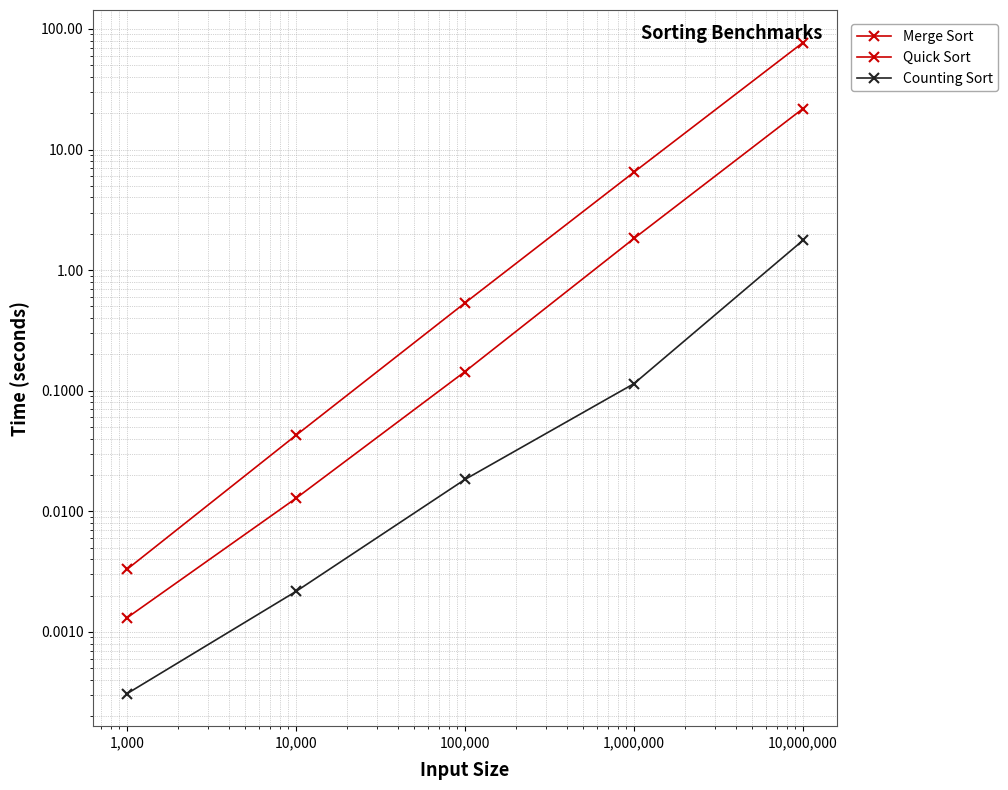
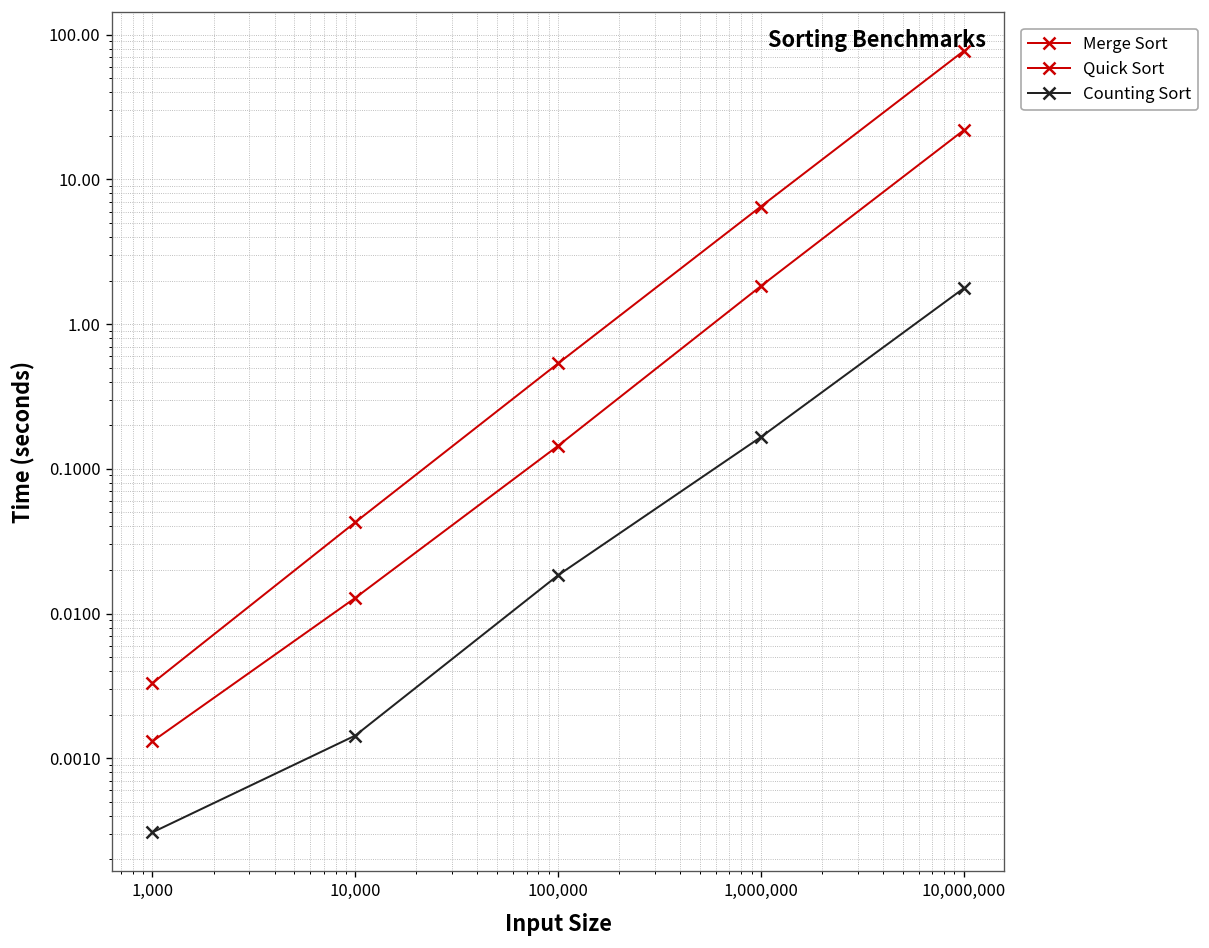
  {
    "Counting Sort": {
      "1,000": 0.0003,
-     "10,000": 0.0022,
+     "10,000": 0.0014,
      "100,000": 0.018,
-     "1,000,000": 0.11,
+     "1,000,000": 0.17,
      "10,000,000": 1.8
    }
  }
